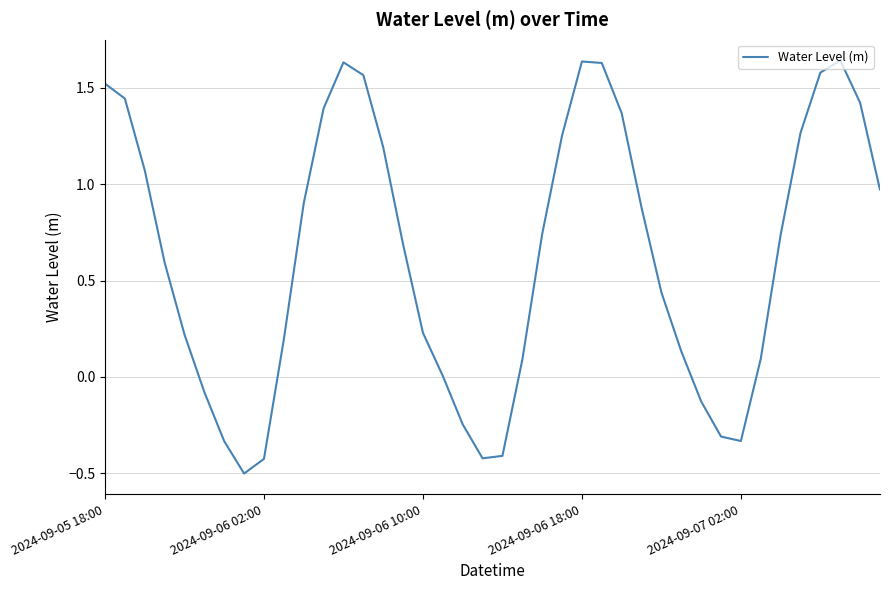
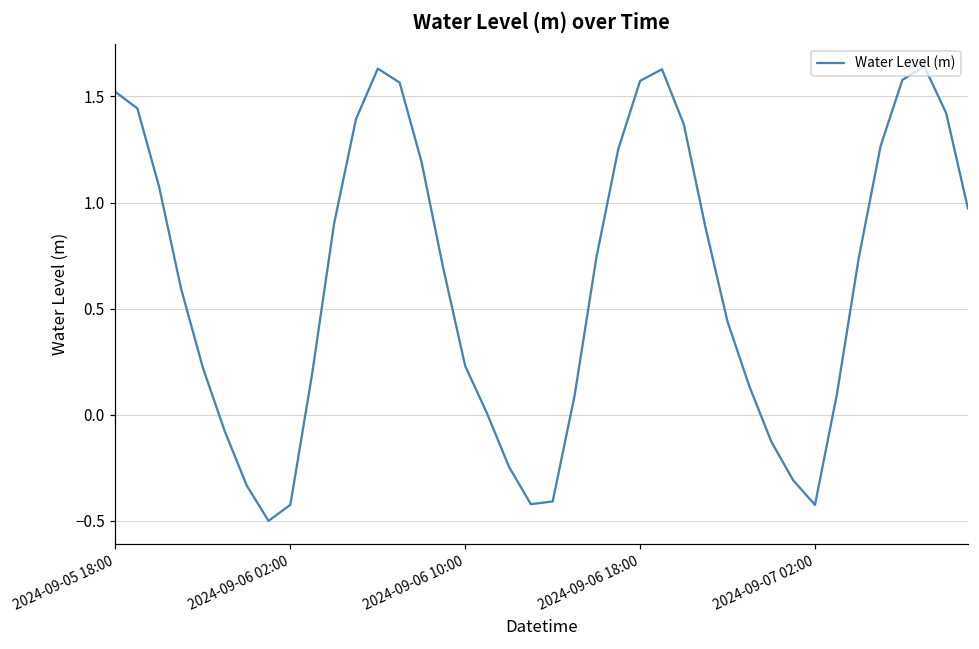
  {
    "2024-09-05 18:00": 1.52,
    "2024-09-06 02:00": -0.42,
    "2024-09-06 10:00": 0.23,
-   "2024-09-06 18:00": 1.64,
-   "2024-09-07 02:00": -0.33
+   "2024-09-06 18:00": 1.57,
+   "2024-09-07 02:00": -0.43
  }
